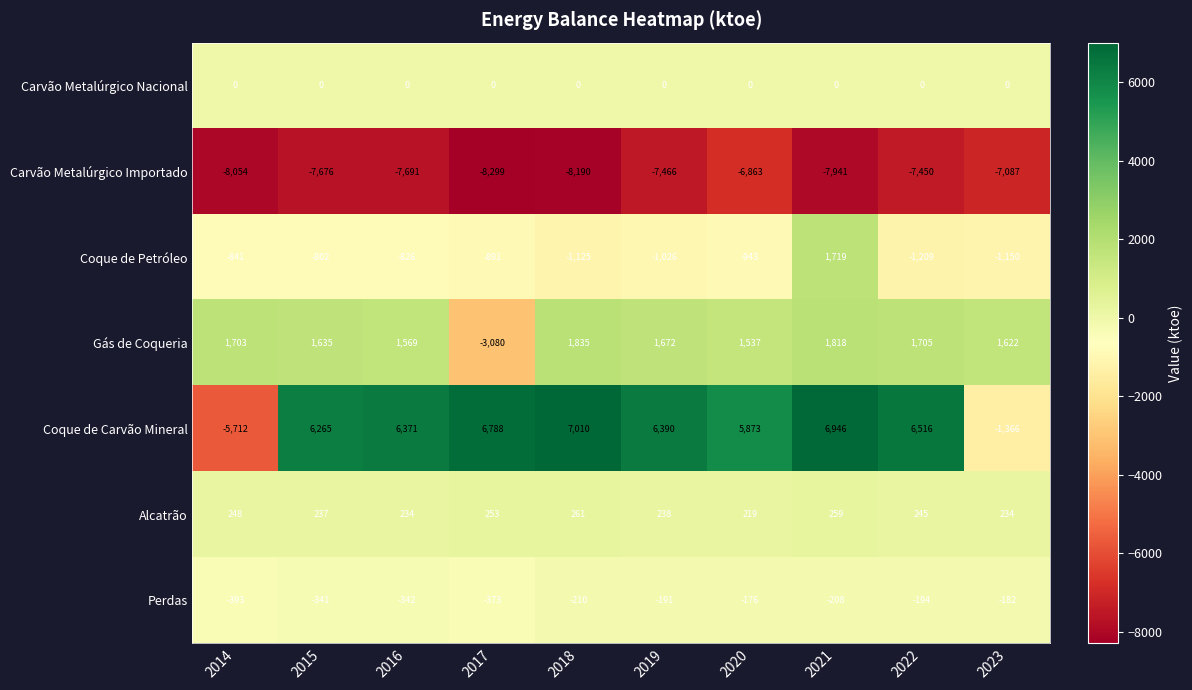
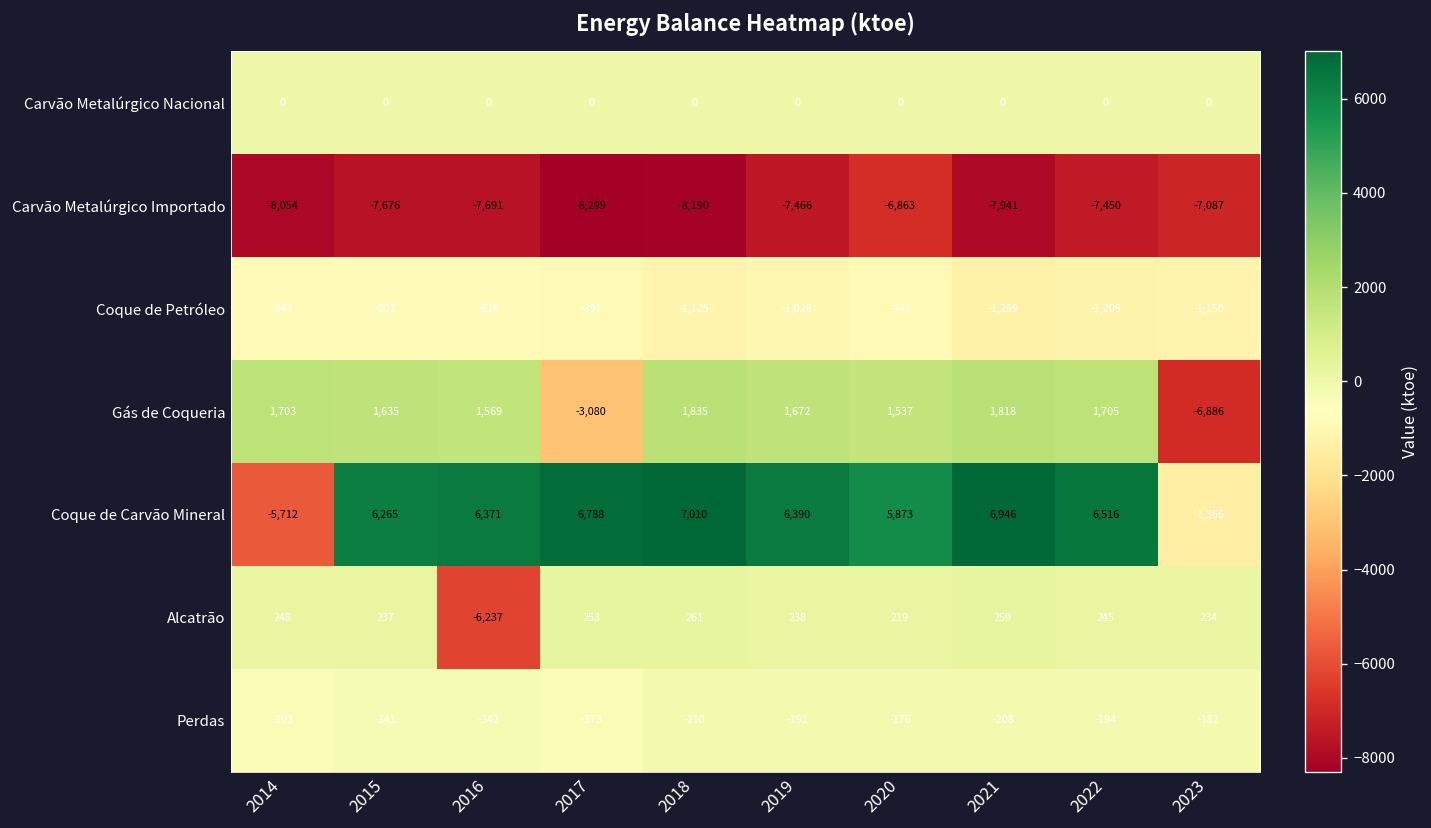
  {
    "Carvão Metalúrgico Nacional": {
      "2014": "0",
      "2015": "0",
      "2016": "0",
      "2017": "0",
      "2018": "0",
      "2019": "0",
      "2020": "0",
      "2021": "0",
      "2022": "0",
      "2023": "0"
    },
    "Carvão Metalúrgico Importado": {
      "2014": "-8,054",
      "2015": "-7,676",
      "2016": "-7,691",
      "2017": "-8,299",
      "2018": "-8,190",
      "2019": "-7,466",
      "2020": "-6,863",
      "2021": "-7,941",
      "2022": "-7,450",
      "2023": "-7,087"
    },
    "Coque de Petróleo": {
      "2014": "-841",
      "2015": "-802",
      "2016": "-826",
      "2017": "-891",
      "2018": "-1,125",
      "2019": "-1,026",
      "2020": "-943",
-     "2021": "1,719",
+     "2021": "-1,289",
      "2022": "-1,209",
      "2023": "-1,150"
    },
    "Gás de Coqueria": {
      "2014": "1,703",
      "2015": "1,635",
      "2016": "1,569",
      "2017": "-3,080",
      "2018": "1,835",
      "2019": "1,672",
      "2020": "1,537",
      "2021": "1,818",
      "2022": "1,705",
-     "2023": "1,622"
+     "2023": "-6,886"
    },
    "Coque de Carvão Mineral": {
      "2014": "-5,712",
      "2015": "6,265",
      "2016": "6,371",
      "2017": "6,788",
      "2018": "7,010",
      "2019": "6,390",
      "2020": "5,873",
      "2021": "6,946",
      "2022": "6,516",
      "2023": "-1,366"
    },
    "Alcatrão": {
      "2014": "248",
      "2015": "237",
-     "2016": "234",
+     "2016": "-6,237",
      "2017": "253",
      "2018": "261",
      "2019": "238",
      "2020": "219",
      "2021": "259",
      "2022": "245",
      "2023": "234"
    },
    "Perdas": {
      "2014": "-393",
      "2015": "-341",
      "2016": "-342",
      "2017": "-373",
      "2018": "-210",
      "2019": "-191",
      "2020": "-176",
      "2021": "-208",
      "2022": "-194",
      "2023": "-182"
    }
  }
